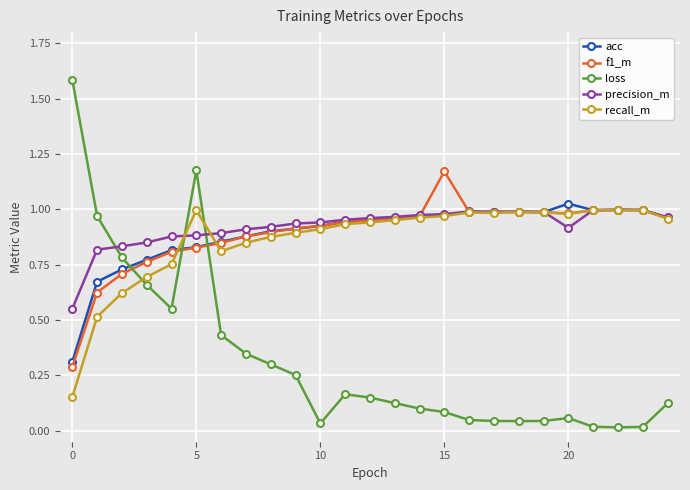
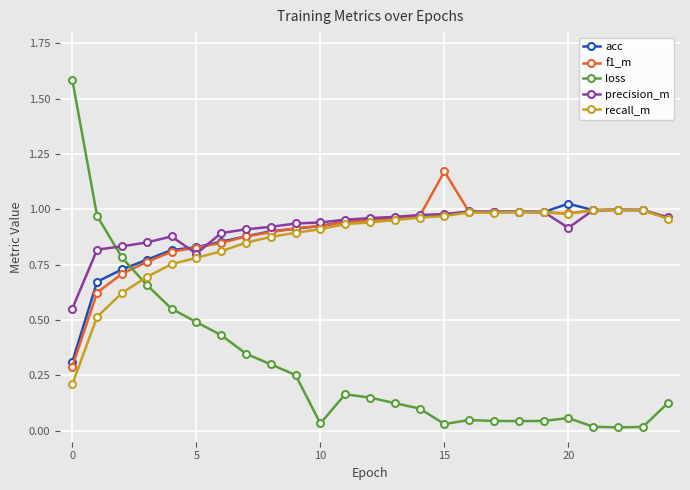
  {
    "acc": {
      "0": 0.31,
      "20": 1.03
    },
    "f1_m": {
      "0": 0.29,
      "15": 1.17
    },
    "loss": {
      "0": 1.58,
-     "5": 1.18,
+     "5": 0.49,
      "10": 0.03,
-     "15": 0.08,
+     "15": 0.03,
      "20": 0.06
    },
    "precision_m": {
      "0": 0.55,
-     "5": 0.88,
+     "5": 0.80,
      "10": 0.94,
      "20": 0.92
    },
    "recall_m": {
-     "0": 0.15,
-     "5": 1.00,
+     "0": 0.21,
+     "5": 0.78,
      "10": 0.91
    }
  }
